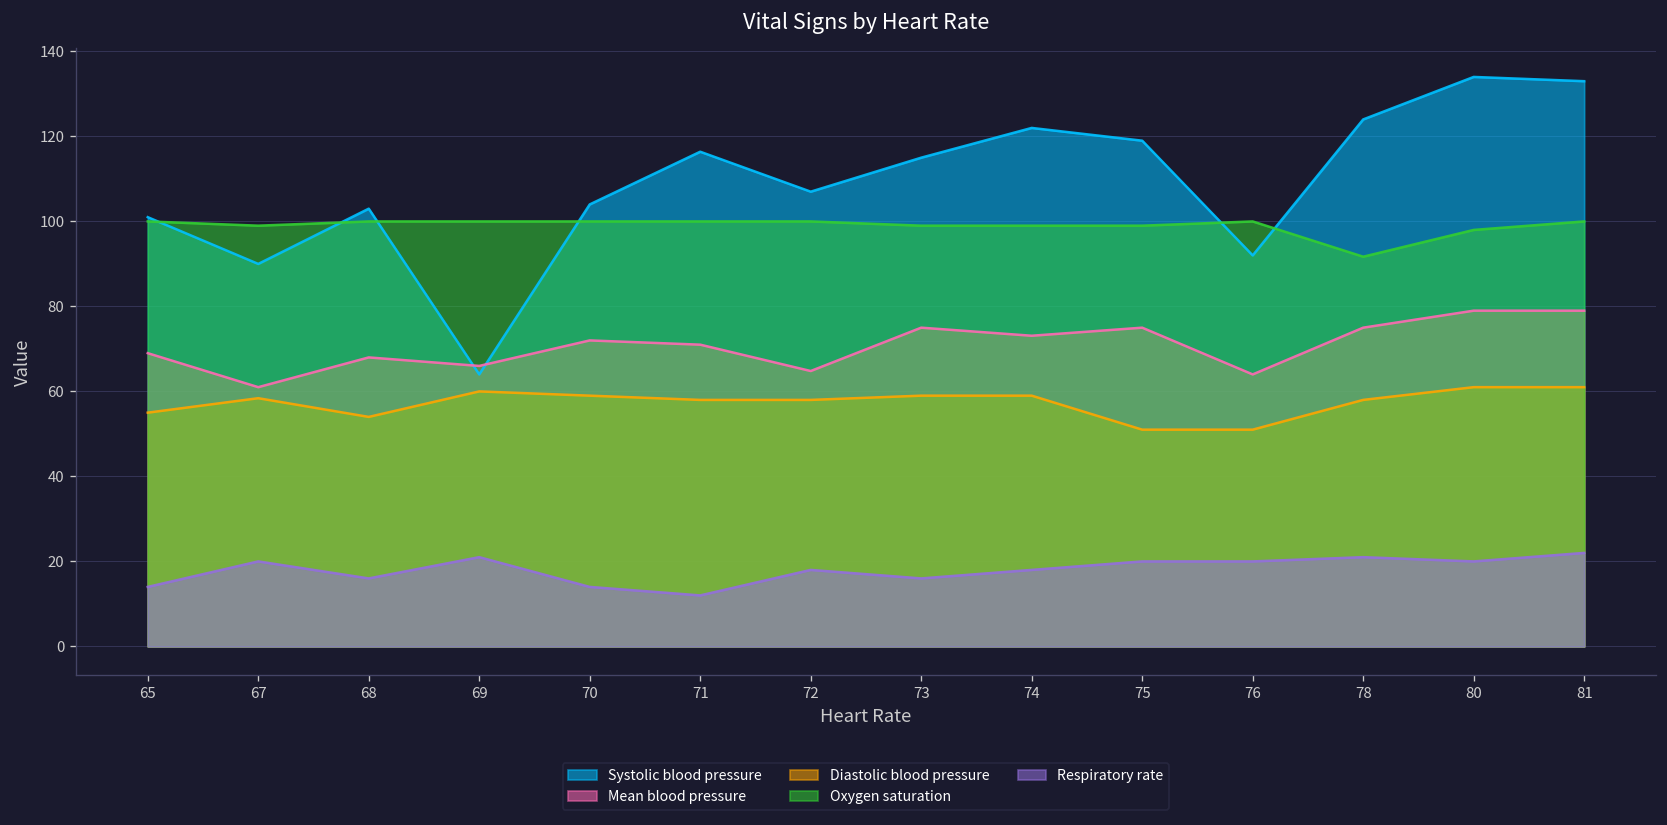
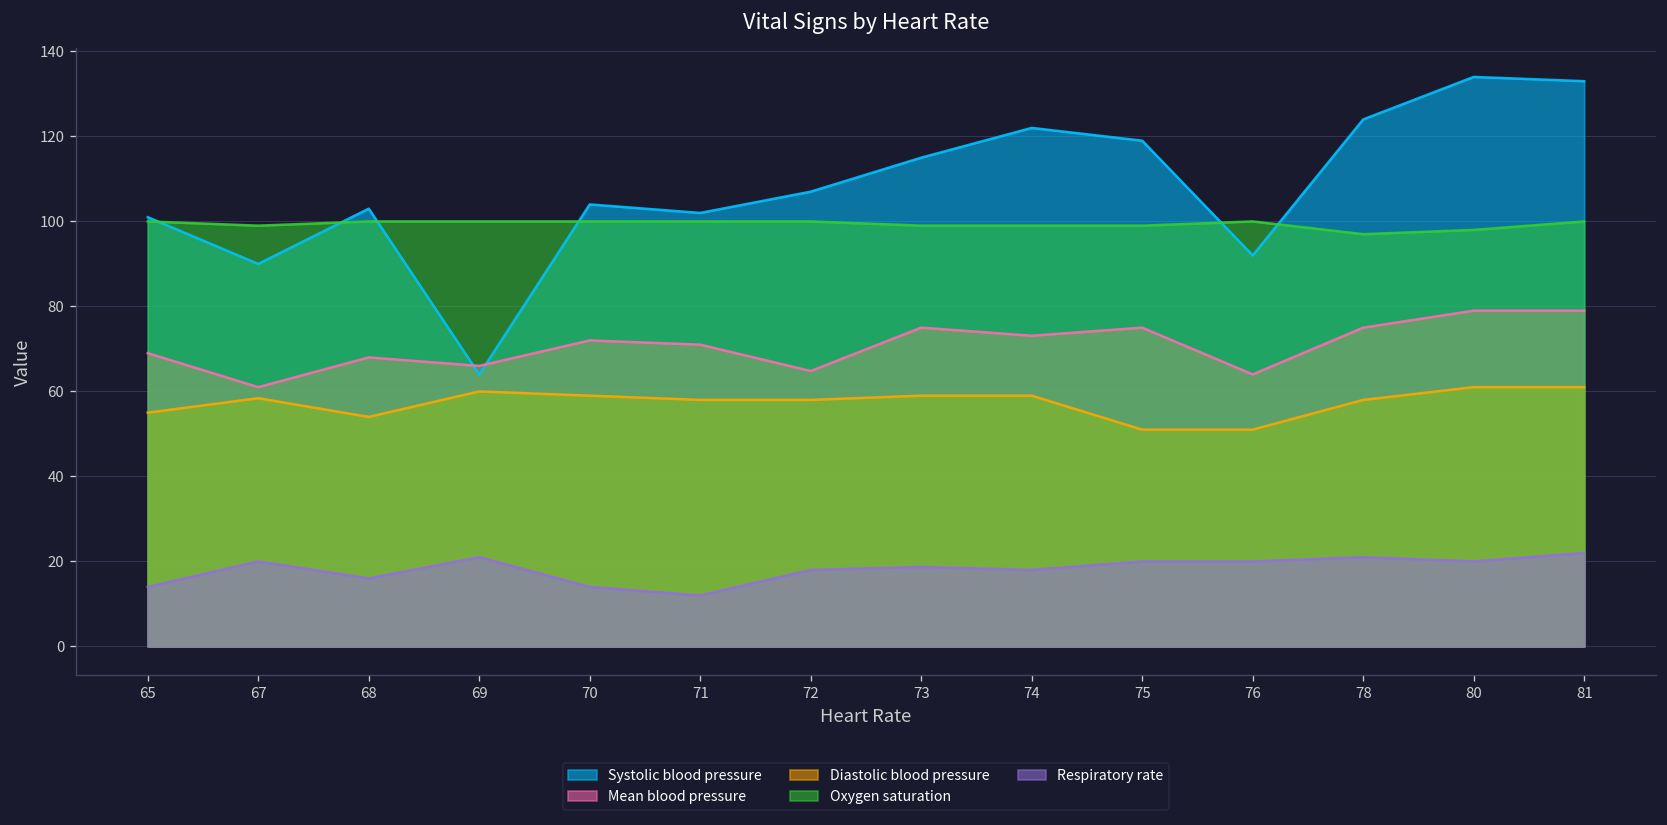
  {
    "Systolic blood pressure": {
      "65": 101,
      "67": 90,
      "68": 103,
      "69": 64,
      "70": 104,
-     "71": 116,
+     "71": 102,
      "72": 107,
      "73": 115,
      "74": 122,
      "75": 119,
      "76": 92,
      "78": 124,
      "80": 134,
      "81": 133
    },
    "Mean blood pressure": {
      "65": 69,
      "67": 61,
      "68": 68,
      "69": 66,
      "70": 72,
      "71": 71,
      "72": 65,
      "73": 75,
      "74": 73,
      "75": 75,
      "76": 64,
      "78": 75,
      "80": 79,
      "81": 79
    },
    "Diastolic blood pressure": {
      "65": 55,
      "67": 58,
      "68": 54,
      "69": 60,
      "70": 59,
      "71": 58,
      "72": 58,
      "73": 59,
      "74": 59,
      "75": 51,
      "76": 51,
      "78": 58,
      "80": 61,
      "81": 61
    },
    "Oxygen saturation": {
      "65": 100,
      "67": 99,
      "68": 100,
      "69": 100,
      "70": 100,
      "71": 100,
      "72": 100,
      "73": 99,
      "74": 99,
      "75": 99,
      "76": 100,
-     "78": 92,
+     "78": 97,
      "80": 98,
      "81": 100
    },
    "Respiratory rate": {
      "65": 14,
      "67": 20,
      "68": 16,
      "69": 21,
      "70": 14,
      "71": 12,
      "72": 18,
-     "73": 16,
+     "73": 19,
      "74": 18,
      "75": 20,
      "76": 20,
      "78": 21,
      "80": 20,
      "81": 22
    }
  }
